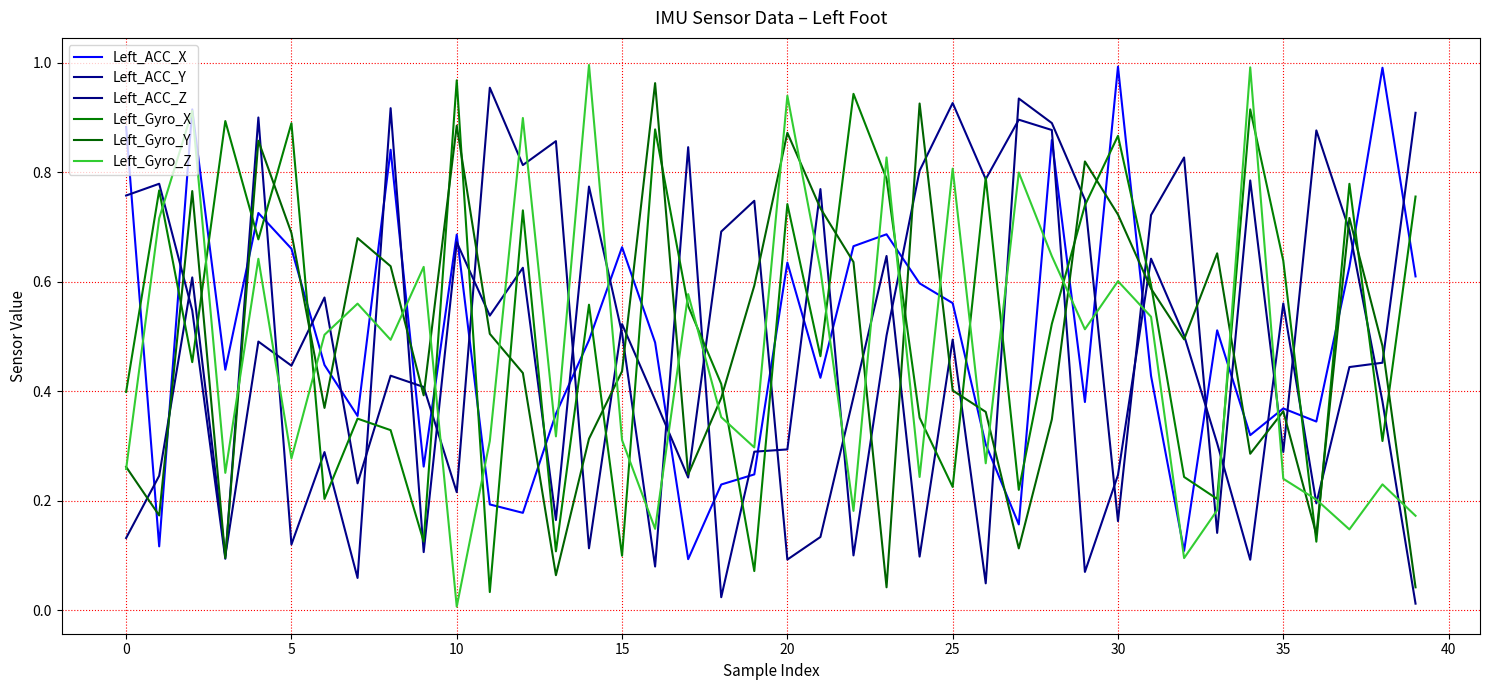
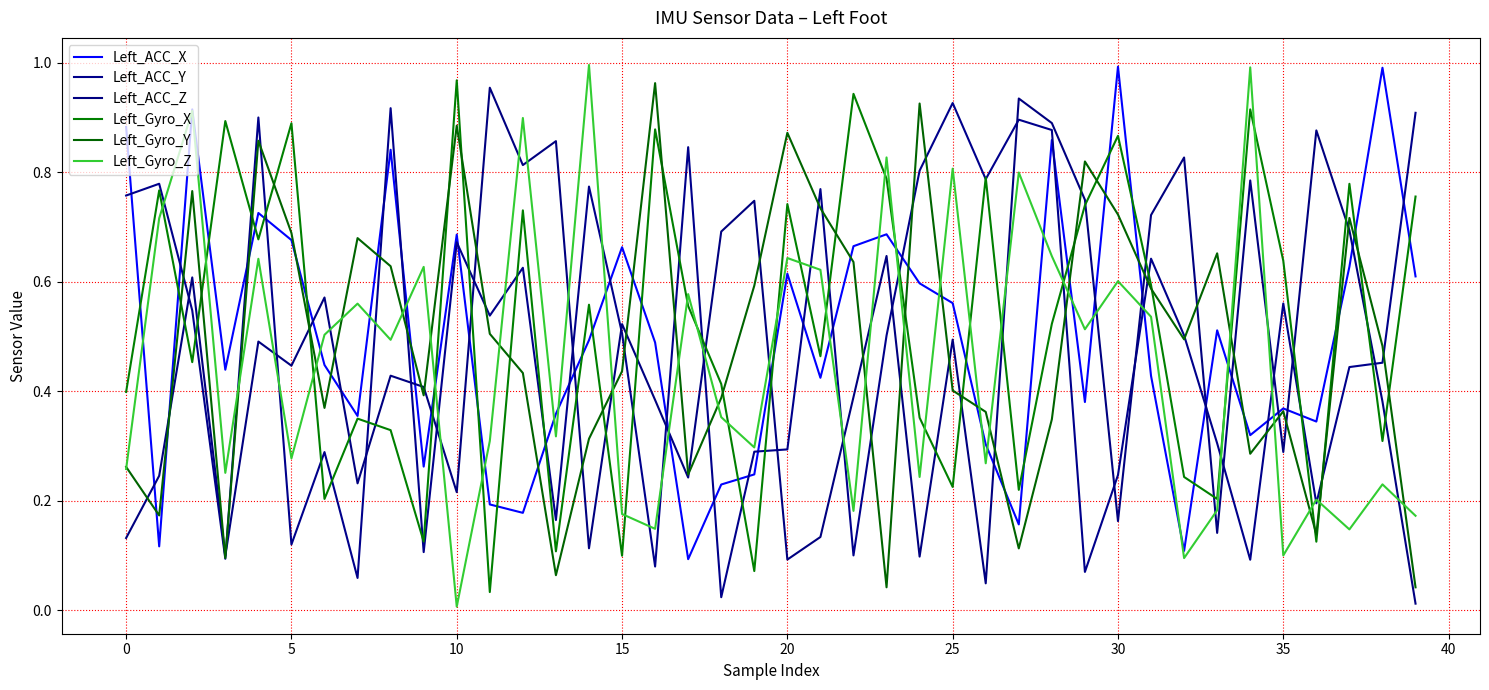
  {
    "Left_ACC_X": {
-     "5": 0.66,
+     "5": 0.68,
      "10": 0.69,
      "15": 0.66,
-     "20": 0.64,
+     "20": 0.61,
      "25": 0.56,
      "30": 0.99,
      "35": 0.37
    },
    "Left_Gyro_Z": {
      "5": 0.28,
      "10": 0.01,
-     "15": 0.31,
-     "20": 0.94,
+     "15": 0.18,
+     "20": 0.64,
      "25": 0.81,
      "30": 0.60,
-     "35": 0.24
+     "35": 0.10
    }
  }
